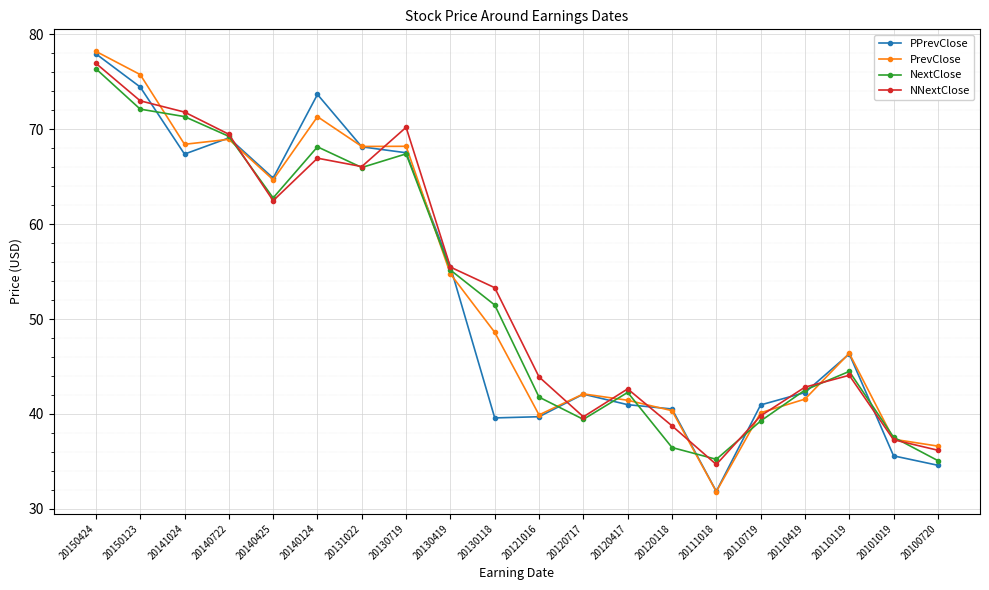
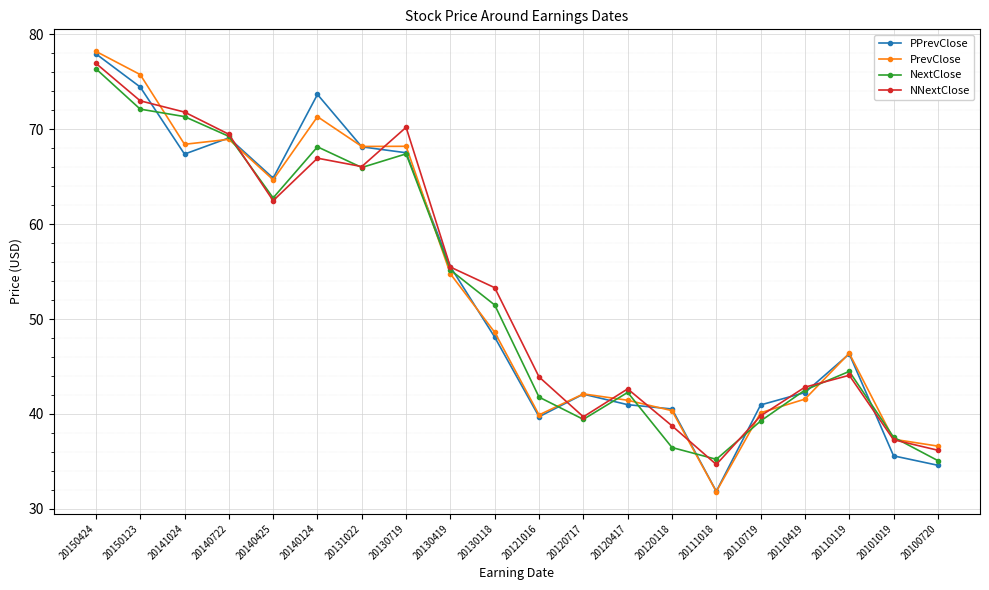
  {
    "PPrevClose": {
      "20150123": 74,
      "20141024": 67,
      "20140124": 74,
-     "20130118": 40,
+     "20130118": 48,
      "20120417": 41,
      "20110719": 41,
      "20101019": 36,
      "20100720": 35
    },
    "PrevClose": {
      "20150123": 76,
      "20141024": 68,
      "20140124": 71,
      "20130719": 68,
      "20130419": 55,
      "20130118": 49,
      "20120417": 41,
      "20110719": 40,
      "20110419": 42,
      "20100720": 37
    },
    "NextClose": {
      "20150424": 76,
      "20150123": 72,
      "20141024": 71,
      "20140425": 63,
      "20140124": 68,
      "20130419": 55,
      "20130118": 51,
      "20121016": 42,
      "20120417": 42,
      "20120118": 36,
      "20111018": 35,
      "20110719": 39,
      "20110119": 44,
      "20100720": 35
    },
    "NNextClose": {
      "20150424": 77,
      "20150123": 73,
      "20141024": 72,
      "20140425": 62,
      "20140124": 67,
      "20130719": 70,
      "20130118": 53,
      "20121016": 44,
      "20120417": 43,
      "20120118": 39,
      "20111018": 35,
      "20110719": 40,
      "20110419": 43,
      "20110119": 44,
      "20100720": 36
    }
  }
